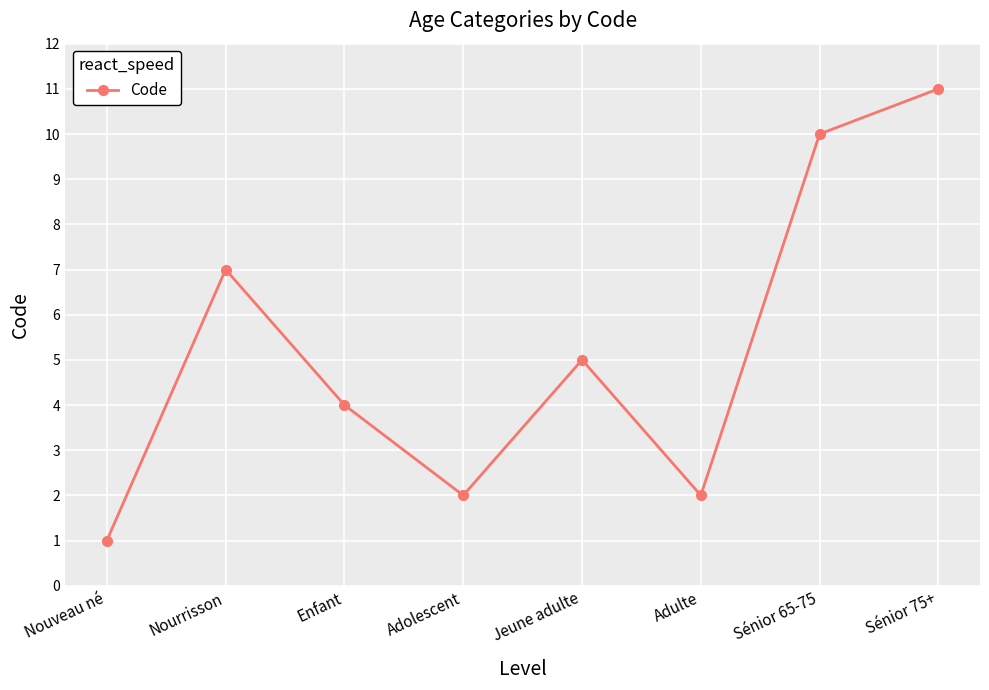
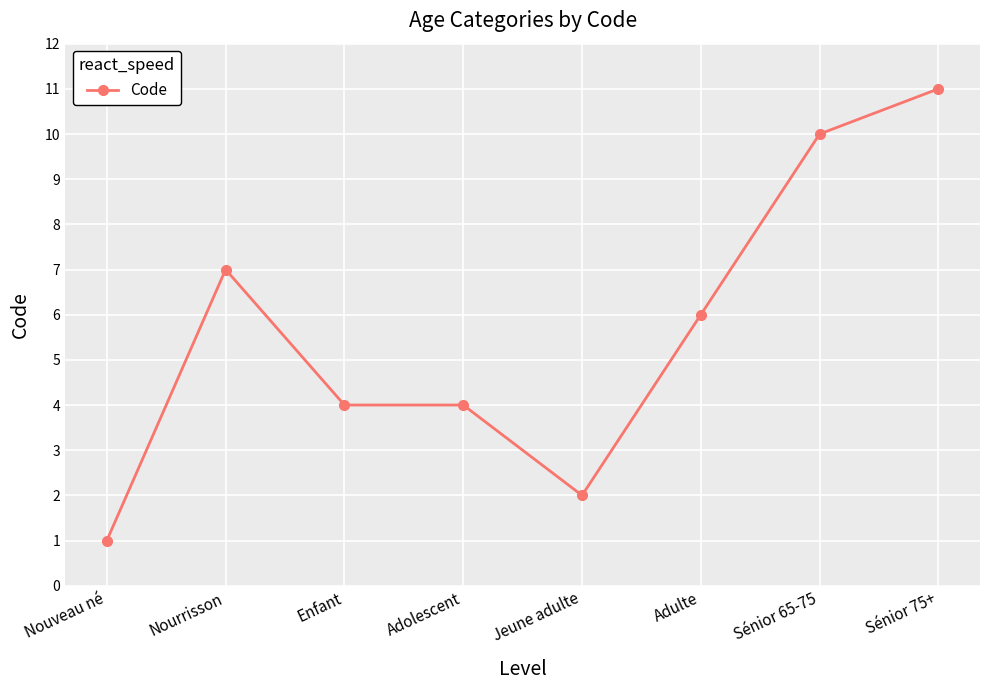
  {
    "Nouveau né": 1,
    "Nourrisson": 7,
    "Enfant": 4,
-   "Adolescent": 2,
-   "Jeune adulte": 5,
-   "Adulte": 2,
+   "Adolescent": 4,
+   "Jeune adulte": 2,
+   "Adulte": 6,
    "Sénior 65-75": 10,
    "Sénior 75+": 11
  }
